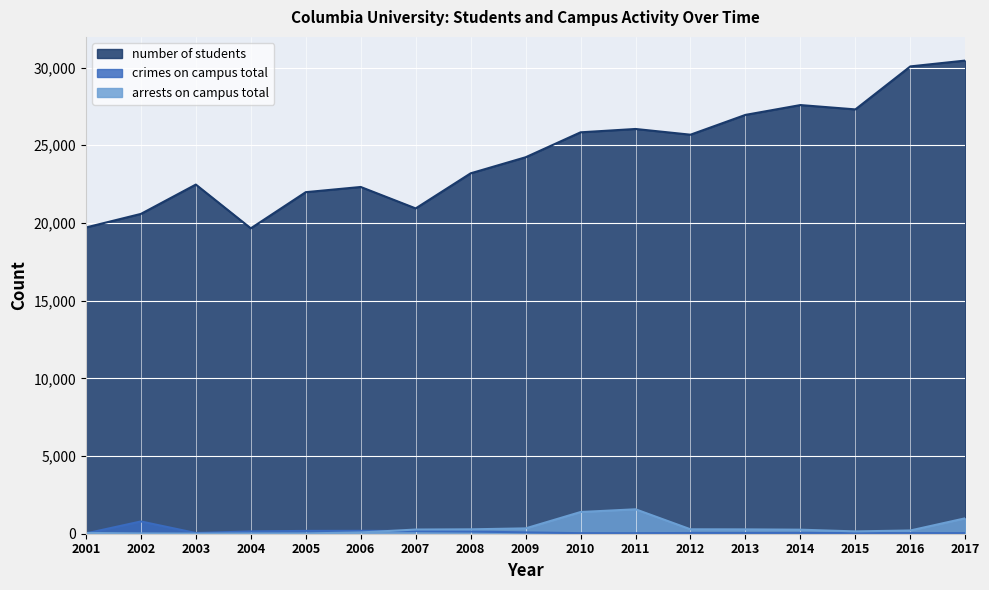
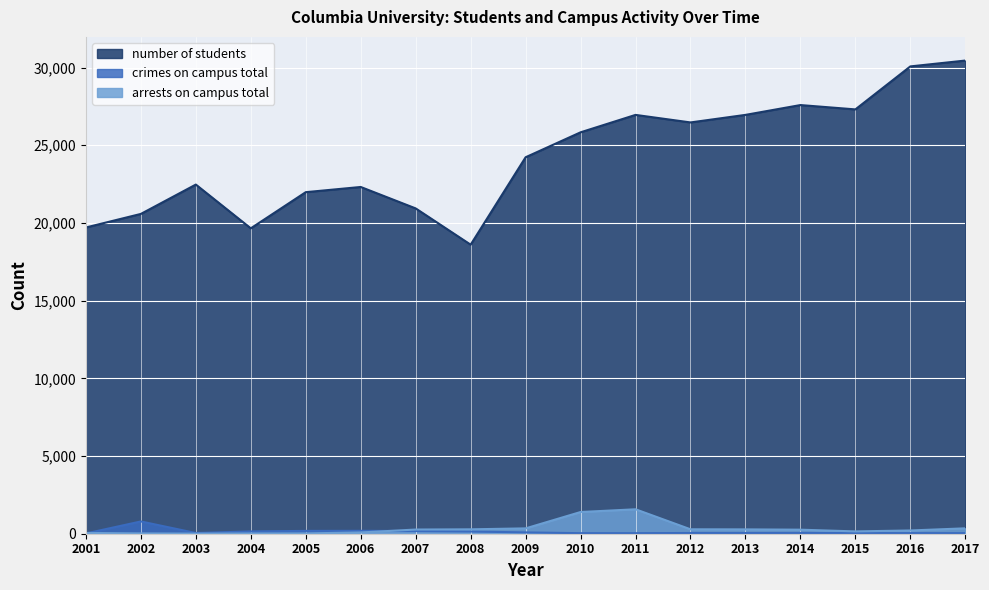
  {
    "number of students": {
      "2001": "19,700",
      "2002": "20,600",
      "2003": "22,500",
      "2004": "19,700",
      "2005": "22,000",
      "2006": "22,300",
      "2007": "20,900",
-     "2008": "23,200",
+     "2008": "18,600",
      "2009": "24,200",
      "2010": "25,800",
-     "2011": "26,100",
-     "2012": "25,700",
+     "2011": "27,000",
+     "2012": "26,500",
      "2013": "27,000",
      "2014": "27,600",
      "2015": "27,300",
      "2016": "30,100",
      "2017": "30,500"
    },
    "crimes on campus total": {
      "2002": "800",
      "2009": "100",
      "2010": "0",
      "2011": "0",
      "2012": "0",
      "2013": "0",
      "2014": "0",
      "2016": "0",
      "2017": "0"
    },
    "arrests on campus total": {
      "2002": "0",
      "2009": "300",
      "2010": "1,400",
      "2011": "1,600",
      "2012": "300",
      "2013": "300",
      "2014": "300",
      "2016": "200",
-     "2017": "1,000"
+     "2017": "300"
    }
  }
